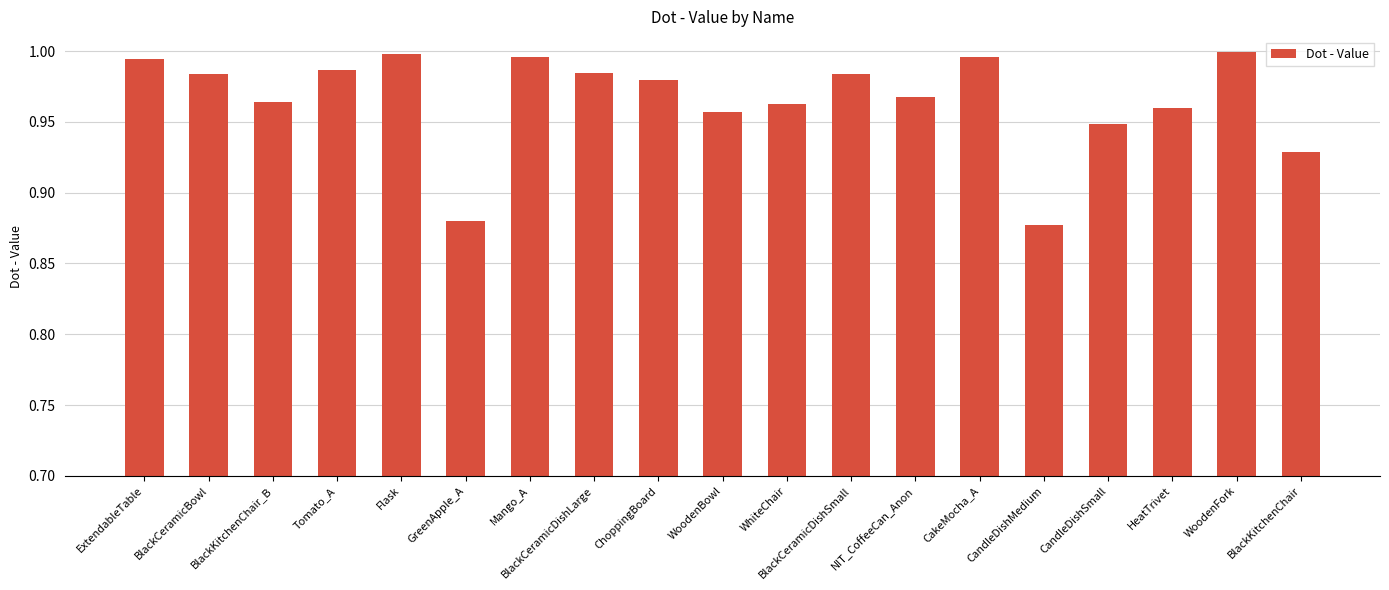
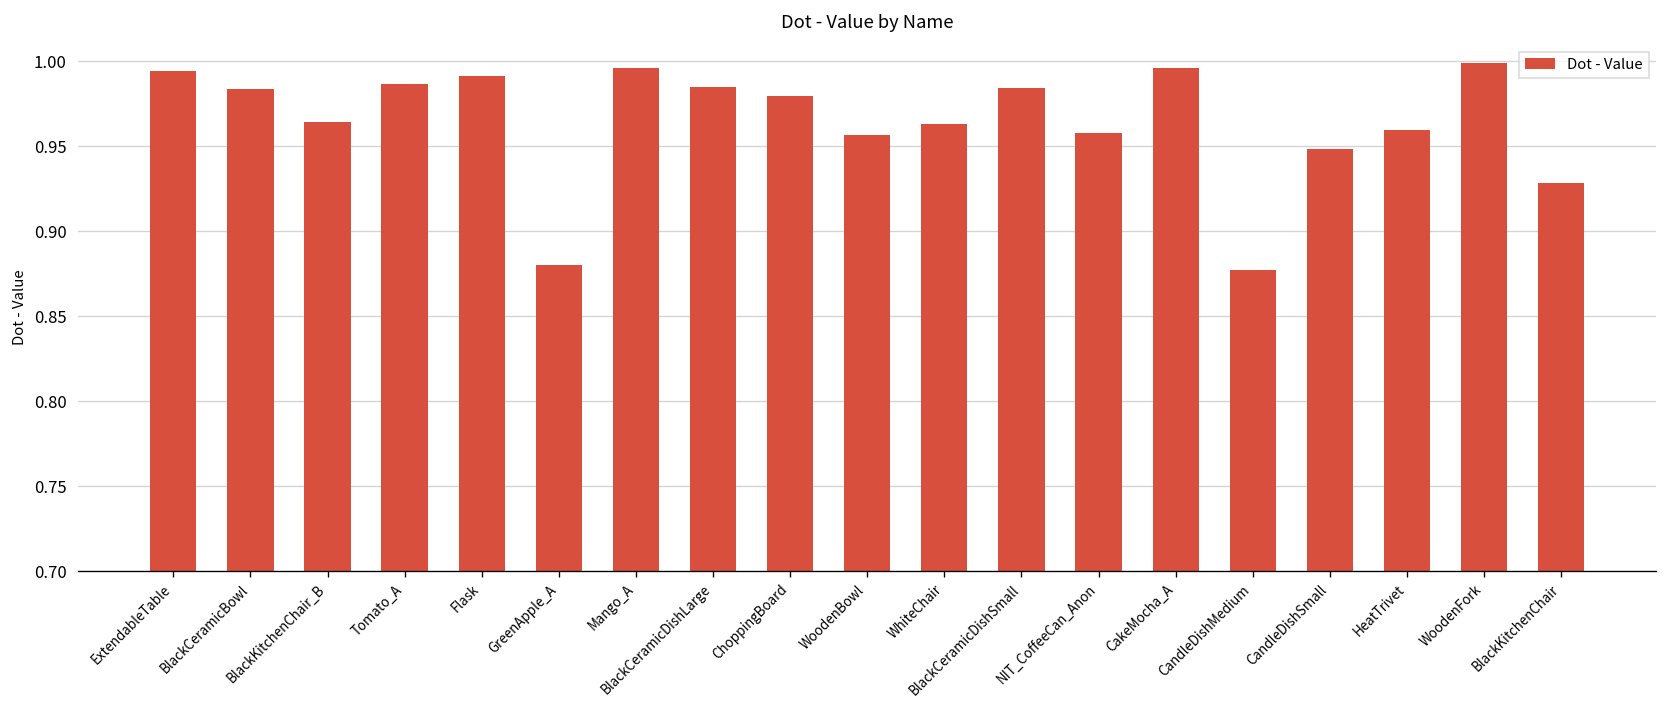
  {
    "ExtendableTable": 0.994,
    "BlackCeramicBowl": 0.984,
    "BlackKitchenChair_B": 0.964,
    "Tomato_A": 0.986,
-   "Flask": 0.998,
+   "Flask": 0.991,
    "GreenApple_A": 0.880,
    "Mango_A": 0.996,
    "BlackCeramicDishLarge": 0.985,
    "ChoppingBoard": 0.980,
    "WoodenBowl": 0.957,
    "WhiteChair": 0.963,
    "BlackCeramicDishSmall": 0.984,
-   "NIT_CoffeeCan_Anon": 0.968,
+   "NIT_CoffeeCan_Anon": 0.958,
    "CakeMocha_A": 0.996,
    "CandleDishMedium": 0.877,
    "CandleDishSmall": 0.948,
    "HeatTrivet": 0.960,
    "WoodenFork": 0.999,
    "BlackKitchenChair": 0.929
  }
